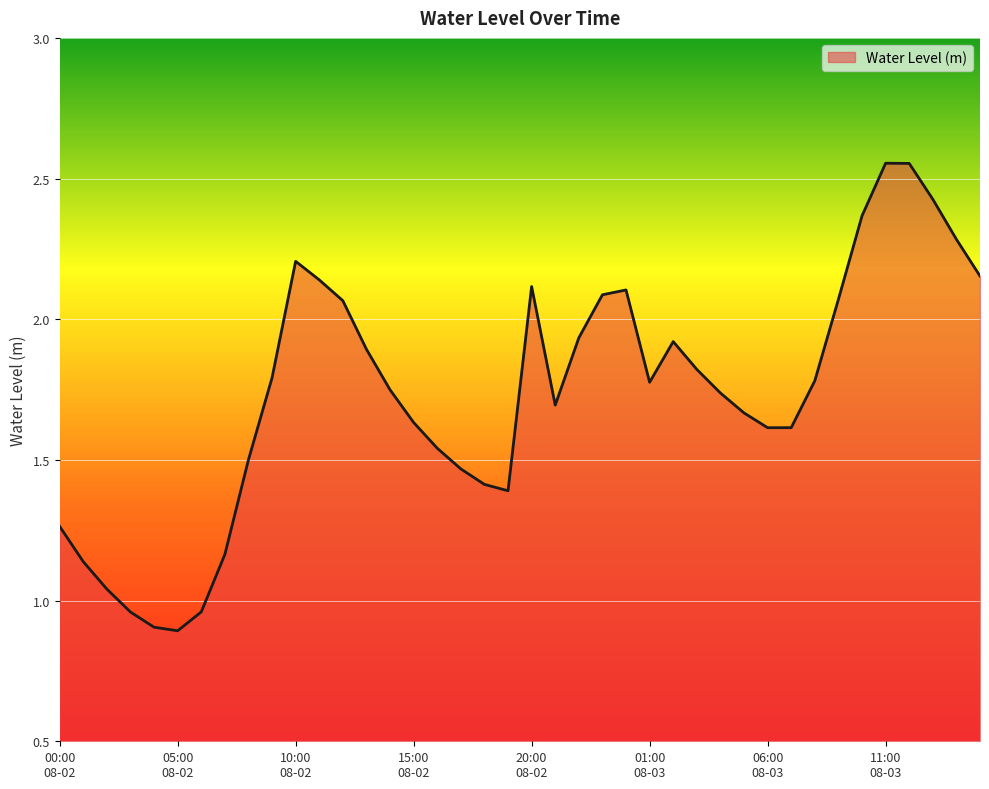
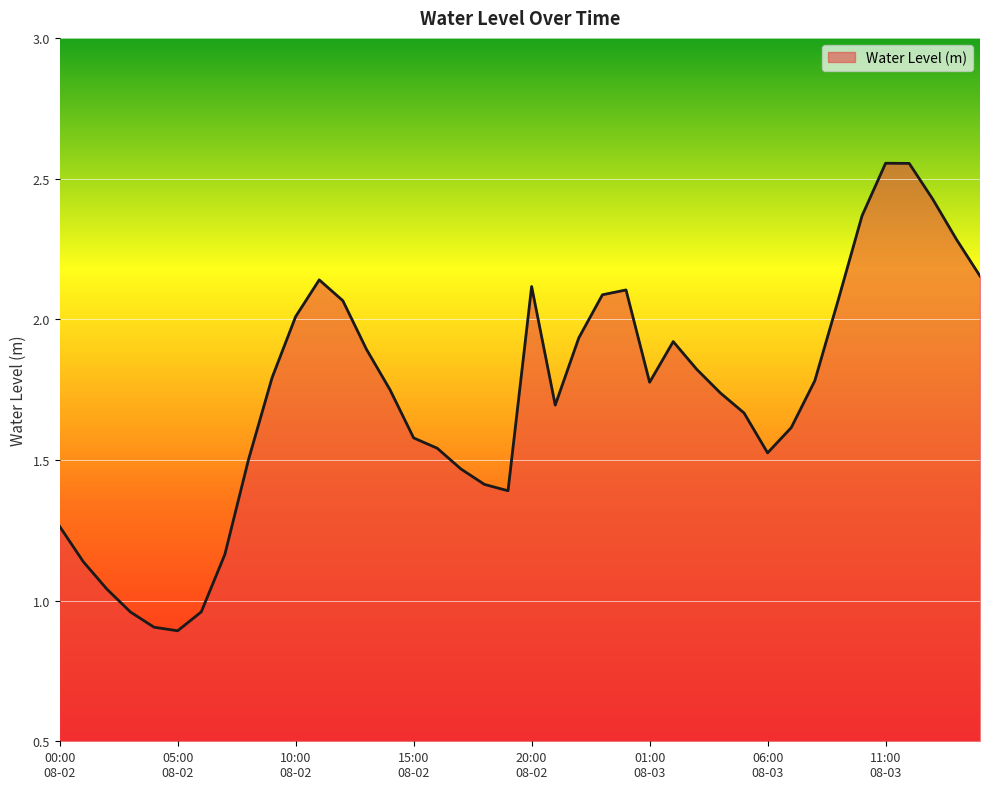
  {
    "00:00 08-02": 1.26,
    "05:00 08-02": 0.89,
-   "10:00 08-02": 2.21,
-   "15:00 08-02": 1.63,
+   "10:00 08-02": 2.01,
+   "15:00 08-02": 1.58,
    "20:00 08-02": 2.12,
    "01:00 08-03": 1.78,
-   "06:00 08-03": 1.61,
+   "06:00 08-03": 1.53,
    "11:00 08-03": 2.55
  }
